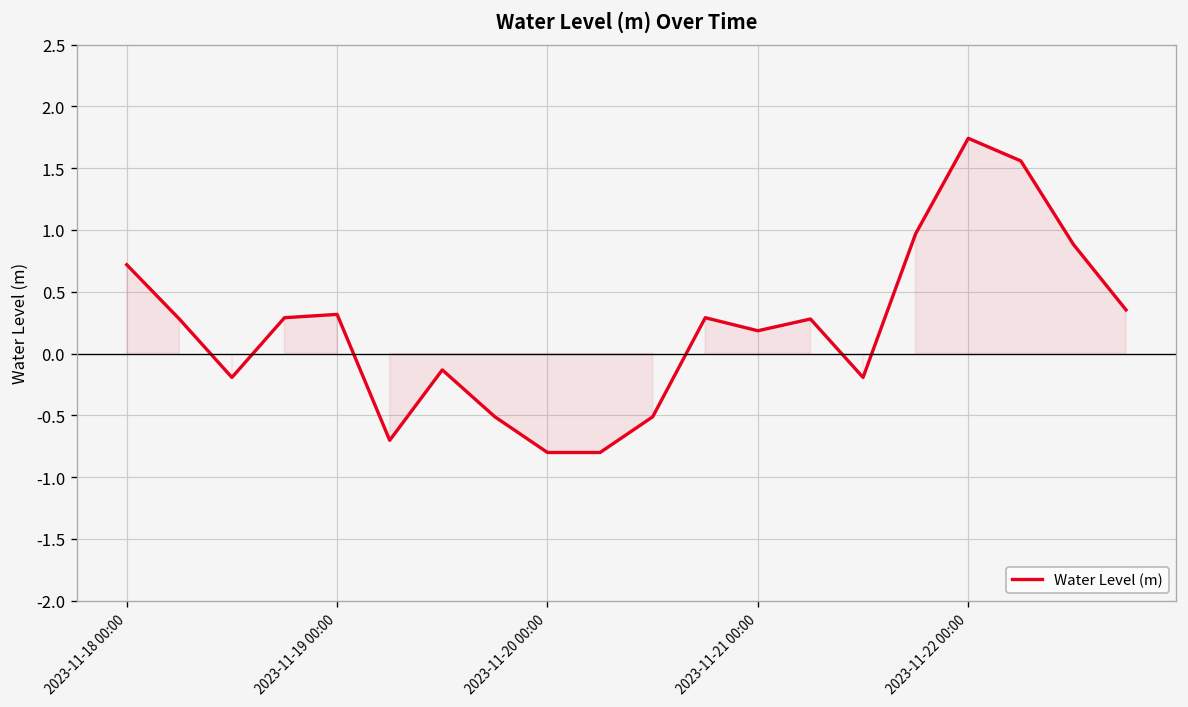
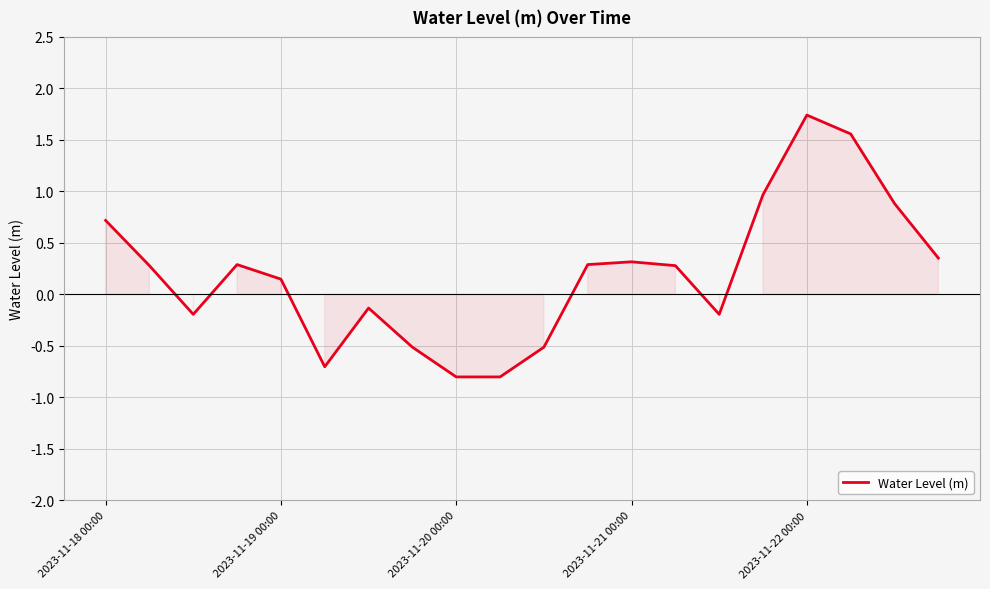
  {
    "2023-11-18 00:00": 0.72,
-   "2023-11-19 00:00": 0.32,
+   "2023-11-19 00:00": 0.15,
    "2023-11-20 00:00": -0.80,
-   "2023-11-21 00:00": 0.18,
+   "2023-11-21 00:00": 0.32,
    "2023-11-22 00:00": 1.74
  }
